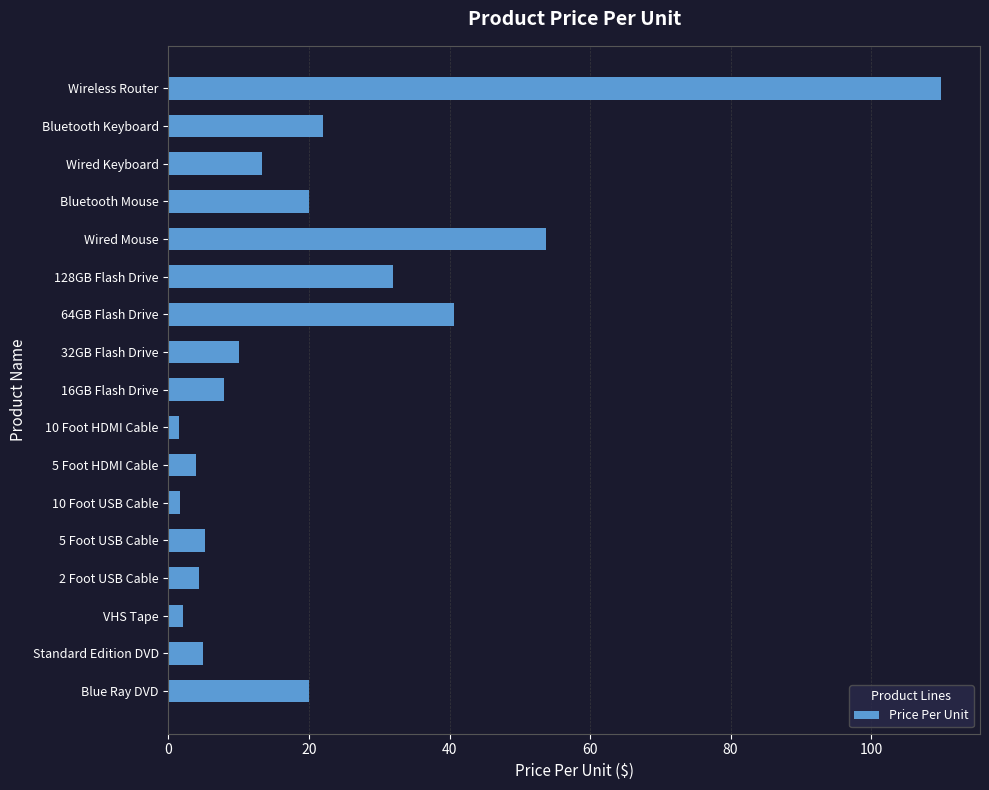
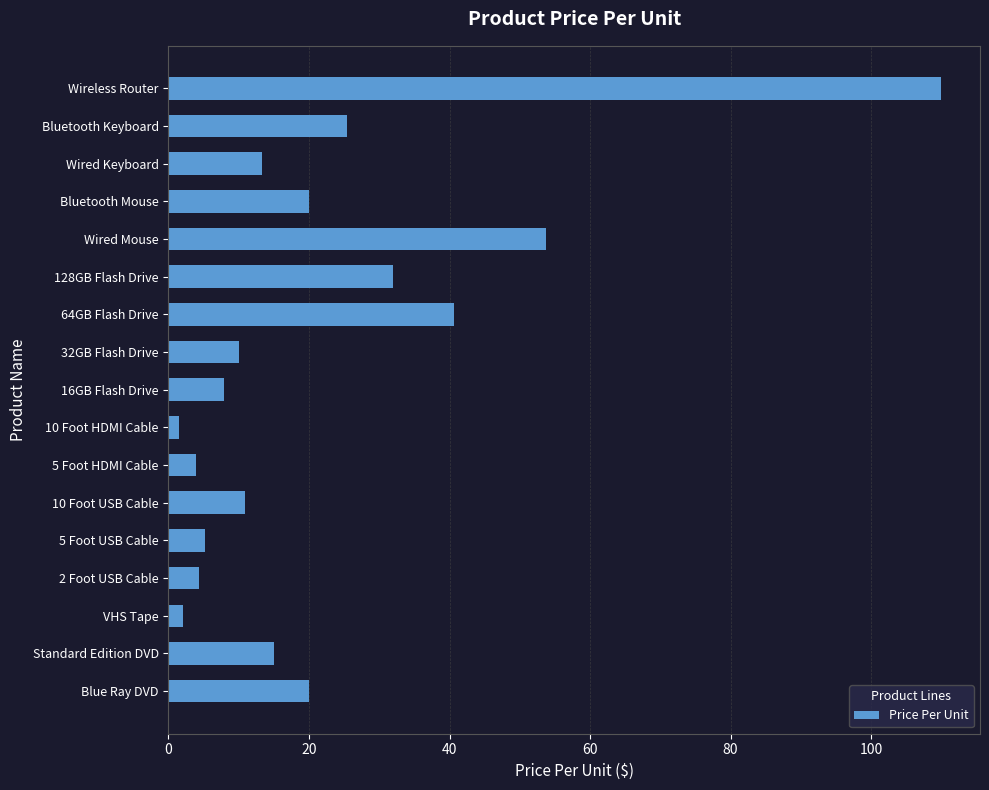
  {
    "Wireless Router": 110,
-   "Bluetooth Keyboard": 22,
+   "Bluetooth Keyboard": 25,
    "Wired Keyboard": 13,
    "Bluetooth Mouse": 20,
    "Wired Mouse": 54,
    "128GB Flash Drive": 32,
    "64GB Flash Drive": 41,
    "32GB Flash Drive": 10,
    "16GB Flash Drive": 8,
    "10 Foot HDMI Cable": 2,
    "5 Foot HDMI Cable": 4,
-   "10 Foot USB Cable": 2,
+   "10 Foot USB Cable": 11,
    "5 Foot USB Cable": 5,
    "2 Foot USB Cable": 4,
    "VHS Tape": 2,
-   "Standard Edition DVD": 5,
+   "Standard Edition DVD": 15,
    "Blue Ray DVD": 20
  }
